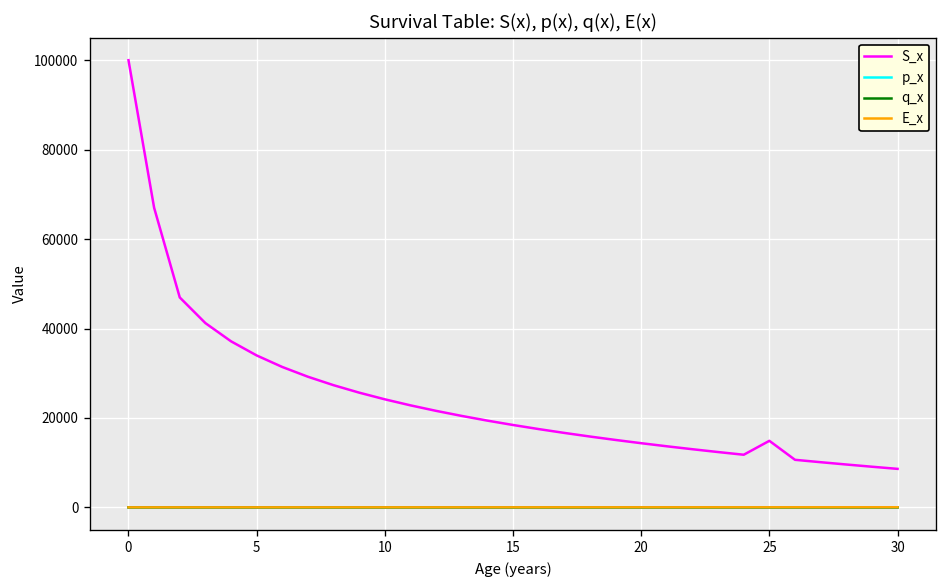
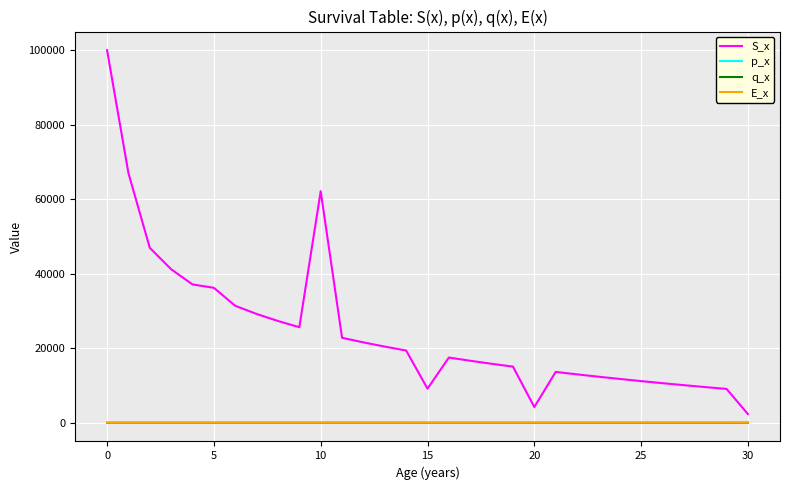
  {
    "S_x": {
      "0": 100000,
-     "5": 34000,
-     "10": 24000,
-     "15": 18000,
-     "20": 14000,
-     "25": 15000,
-     "30": 9000
+     "5": 36000,
+     "10": 62000,
+     "15": 9000,
+     "20": 4000,
+     "25": 11000,
+     "30": 2000
    },
    "E_x": {
      "0": 0,
      "5": 0,
      "10": 0,
      "15": 0,
      "20": 0,
      "25": 0,
      "30": 0
    }
  }
